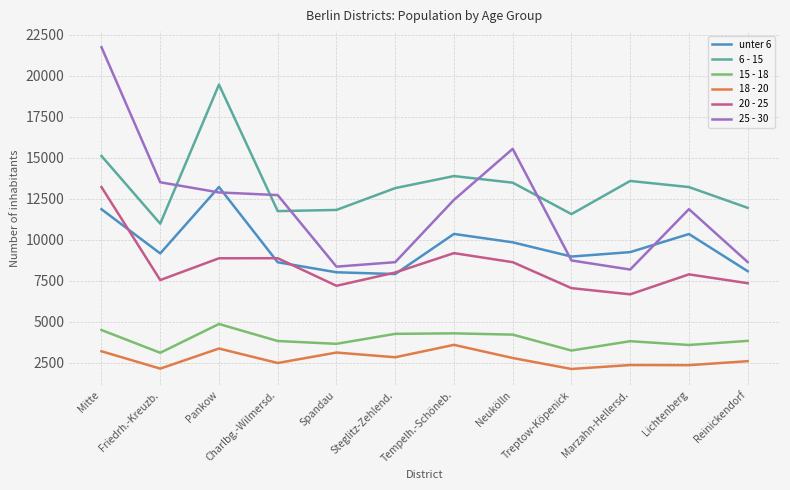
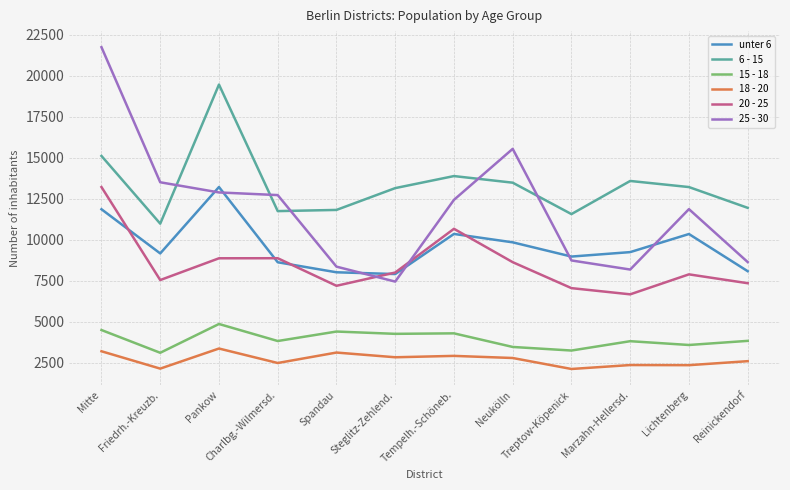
  {
    "15 - 18": {
      "Mitte": 4500,
      "Friedrh.-Kreuzb.": 3100,
      "Pankow": 4900,
      "Charlbg.-Wilmersd.": 3800,
-     "Spandau": 3700,
+     "Spandau": 4400,
      "Steglitz-Zehlend.": 4300,
      "Tempelh.-Schöneb.": 4300,
-     "Neukölln": 4200,
+     "Neukölln": 3500,
      "Treptow-Köpenick": 3300,
      "Marzahn-Hellersd.": 3800,
      "Lichtenberg": 3600,
      "Reinickendorf": 3800
    },
    "18 - 20": {
      "Mitte": 3200,
      "Friedrh.-Kreuzb.": 2200,
      "Pankow": 3400,
      "Charlbg.-Wilmersd.": 2500,
      "Spandau": 3100,
      "Steglitz-Zehlend.": 2800,
-     "Tempelh.-Schöneb.": 3600,
+     "Tempelh.-Schöneb.": 2900,
      "Neukölln": 2800,
      "Treptow-Köpenick": 2100,
      "Marzahn-Hellersd.": 2400,
      "Lichtenberg": 2400,
      "Reinickendorf": 2600
    },
    "20 - 25": {
      "Mitte": 13200,
      "Friedrh.-Kreuzb.": 7600,
      "Pankow": 8900,
      "Charlbg.-Wilmersd.": 8900,
      "Spandau": 7200,
-     "Tempelh.-Schöneb.": 9200,
+     "Tempelh.-Schöneb.": 10700,
      "Neukölln": 8600,
      "Treptow-Köpenick": 7100,
      "Marzahn-Hellersd.": 6700,
      "Lichtenberg": 7900,
      "Reinickendorf": 7400
    },
    "25 - 30": {
      "Mitte": 21700,
      "Friedrh.-Kreuzb.": 13500,
      "Pankow": 12900,
      "Charlbg.-Wilmersd.": 12700,
      "Spandau": 8400,
-     "Steglitz-Zehlend.": 8600,
+     "Steglitz-Zehlend.": 7500,
      "Tempelh.-Schöneb.": 12400,
      "Neukölln": 15500,
      "Treptow-Köpenick": 8700,
      "Marzahn-Hellersd.": 8200,
      "Lichtenberg": 11900,
      "Reinickendorf": 8600
    }
  }
